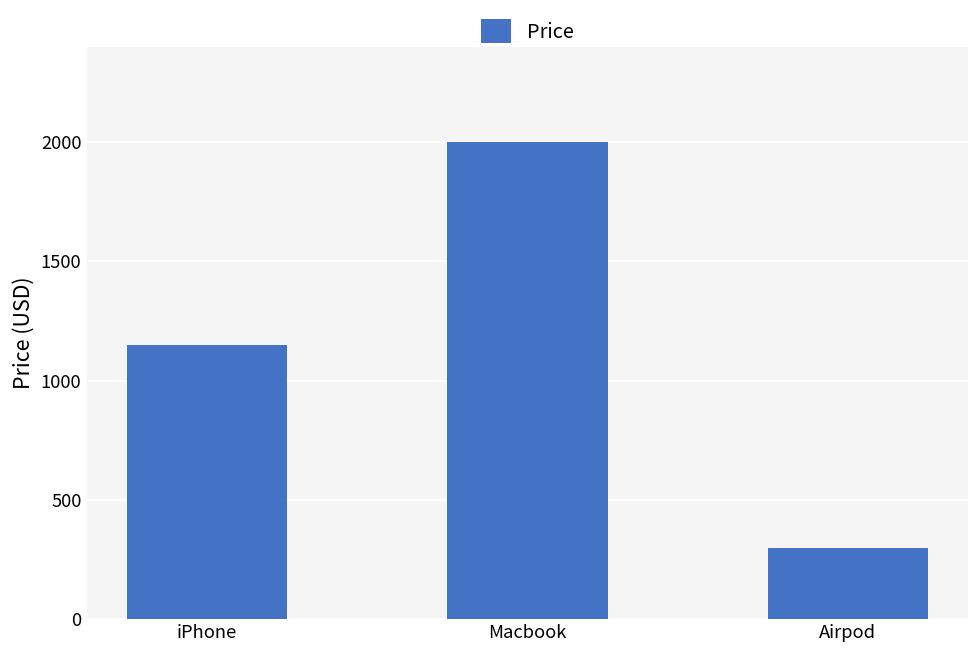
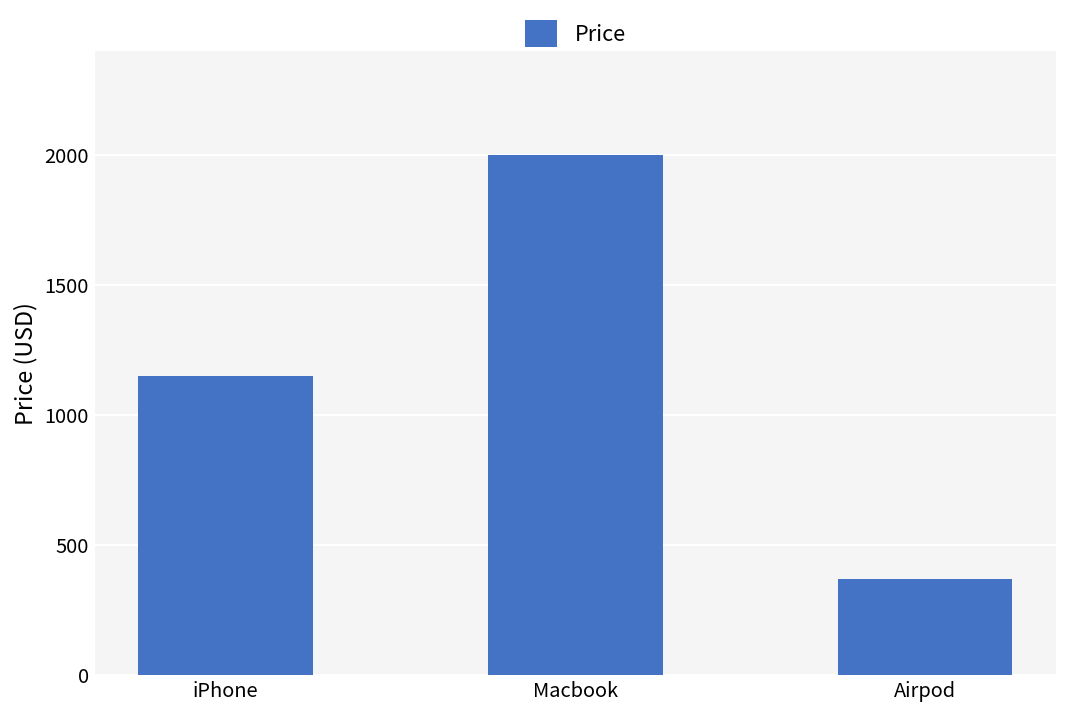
  {
    "iPhone": 1150,
    "Macbook": 2000,
-   "Airpod": 300
+   "Airpod": 370
  }
